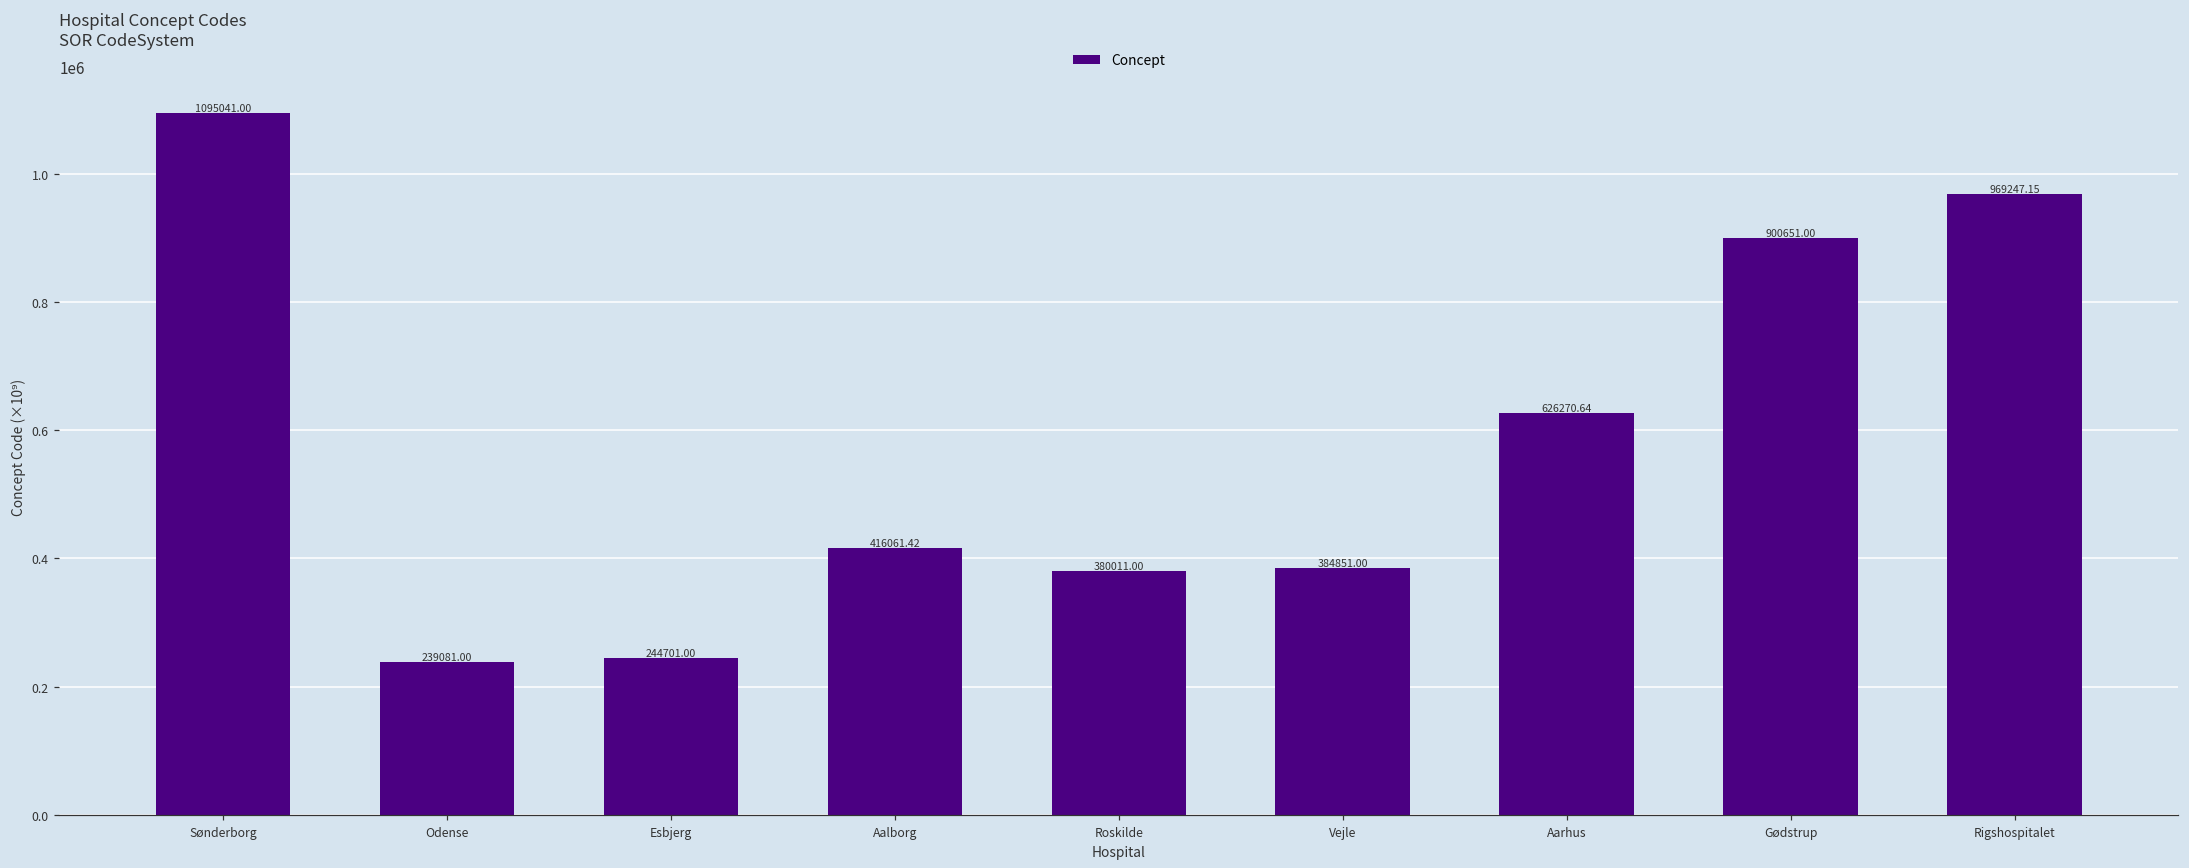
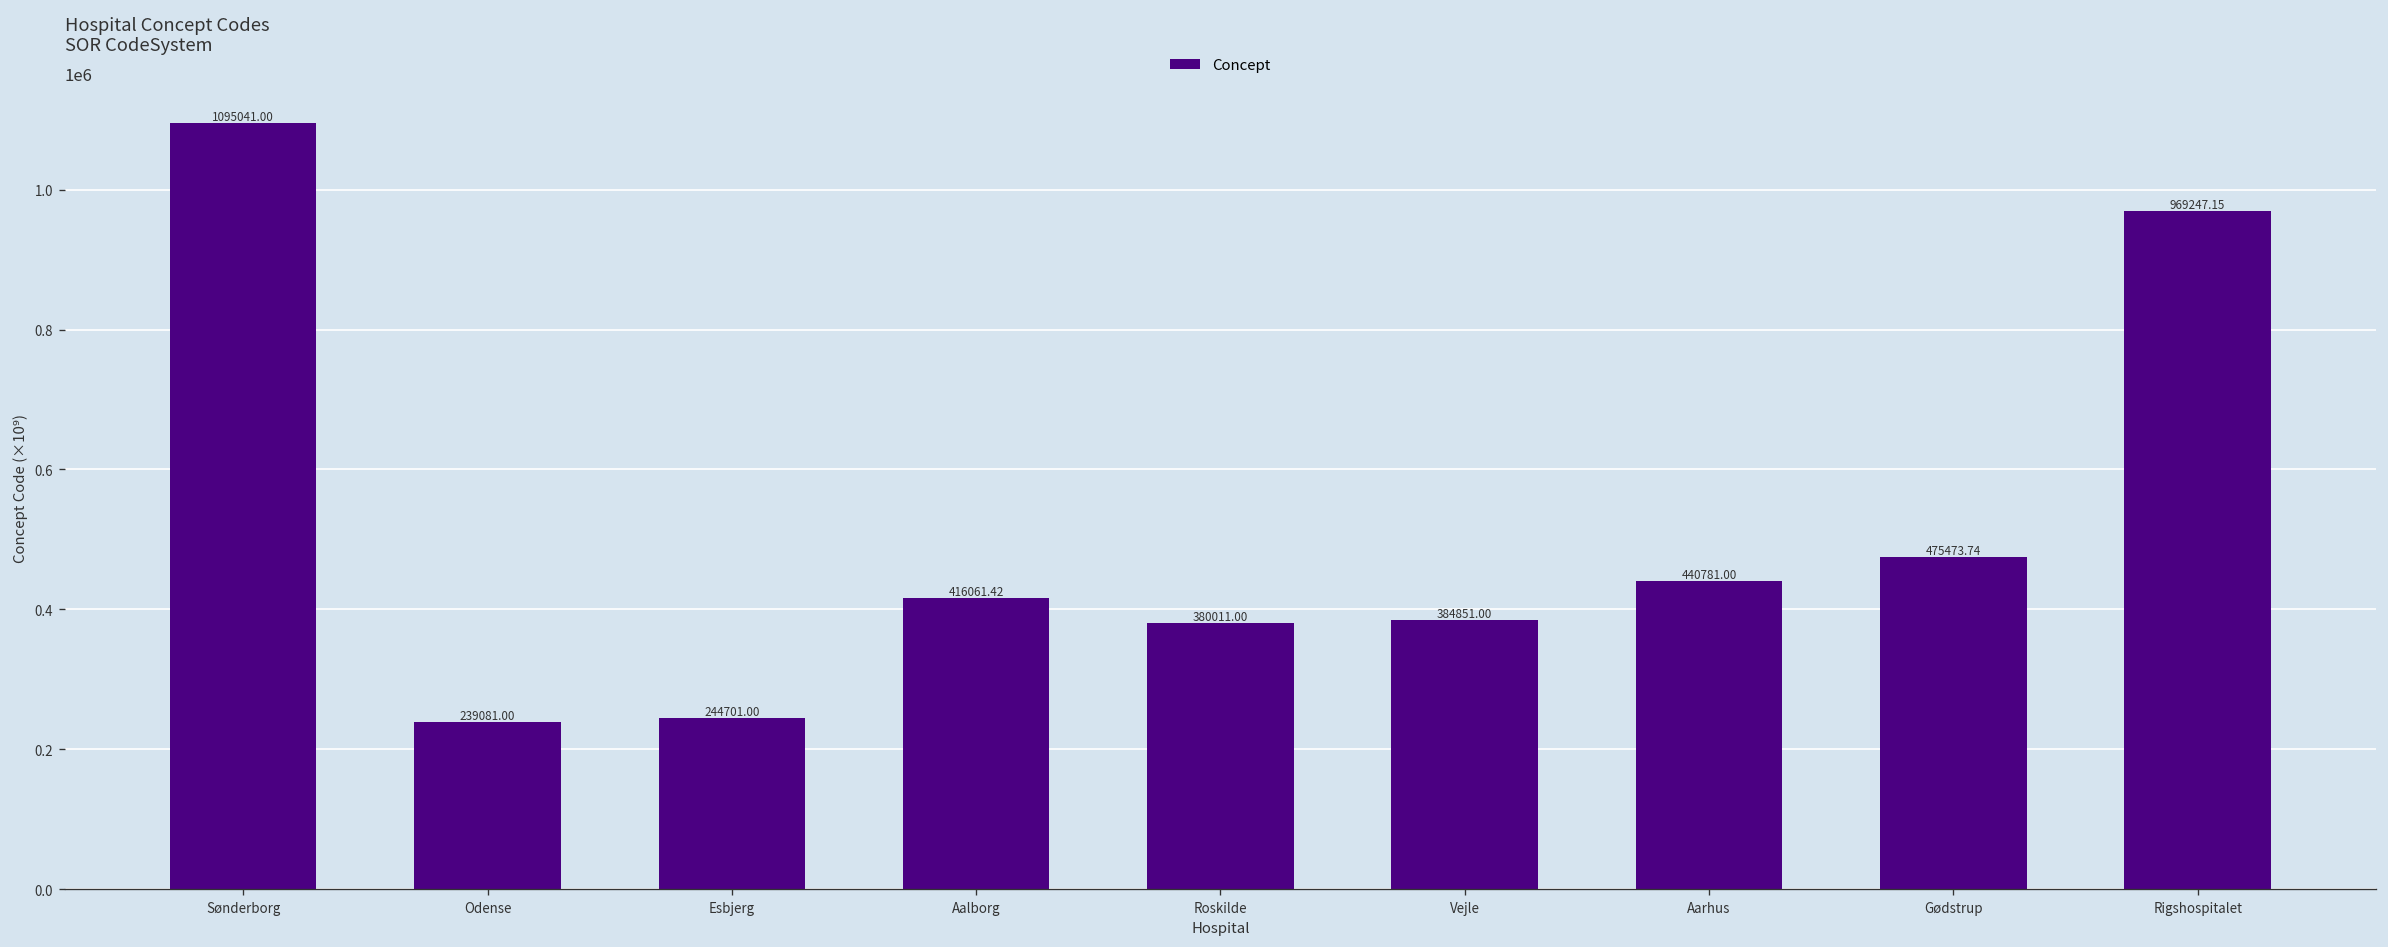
  {
    "Sønderborg": 1095041.00,
    "Odense": 239081.00,
    "Esbjerg": 244701.00,
    "Aalborg": 416061.42,
    "Roskilde": 380011.00,
    "Vejle": 384851.00,
-   "Aarhus": 626270.64,
-   "Gødstrup": 900651.00,
+   "Aarhus": 440781.00,
+   "Gødstrup": 475473.74,
    "Rigshospitalet": 969247.15
  }
